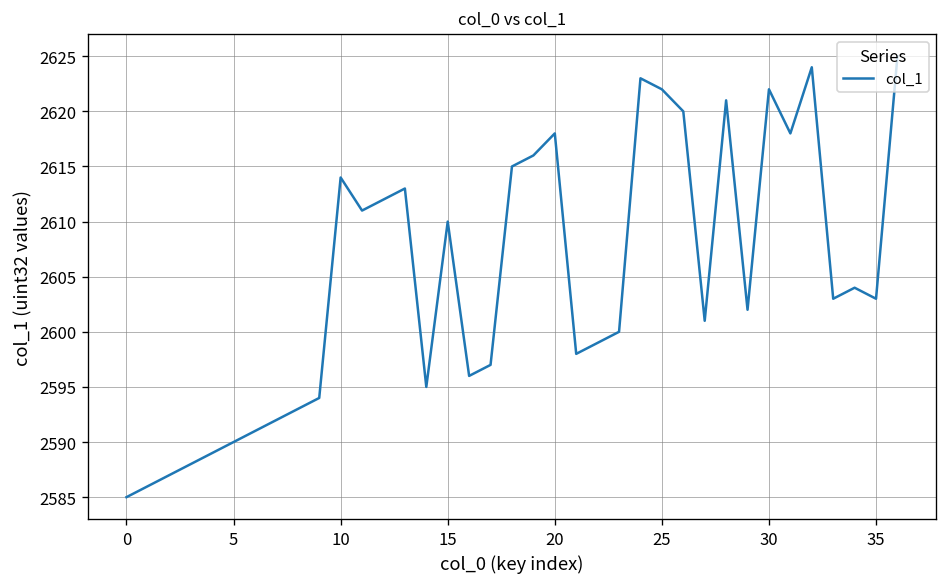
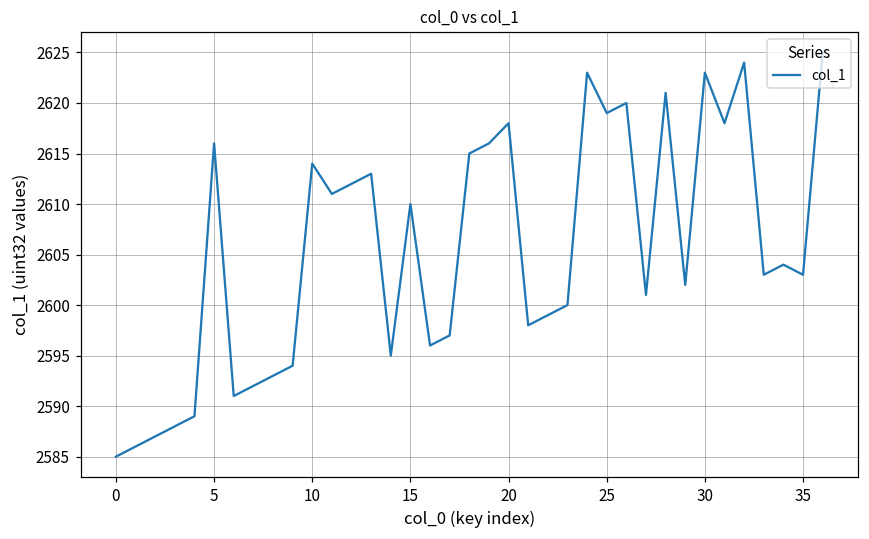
  {
    "0": 2585,
-   "5": 2590,
+   "5": 2616,
    "10": 2614,
    "15": 2610,
    "20": 2618,
-   "25": 2622,
-   "30": 2622,
+   "25": 2619,
+   "30": 2623,
    "35": 2603
  }
